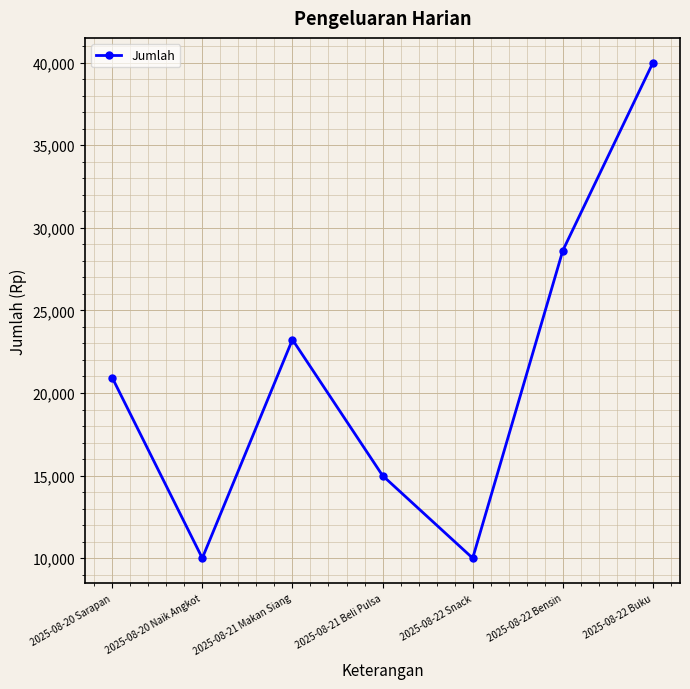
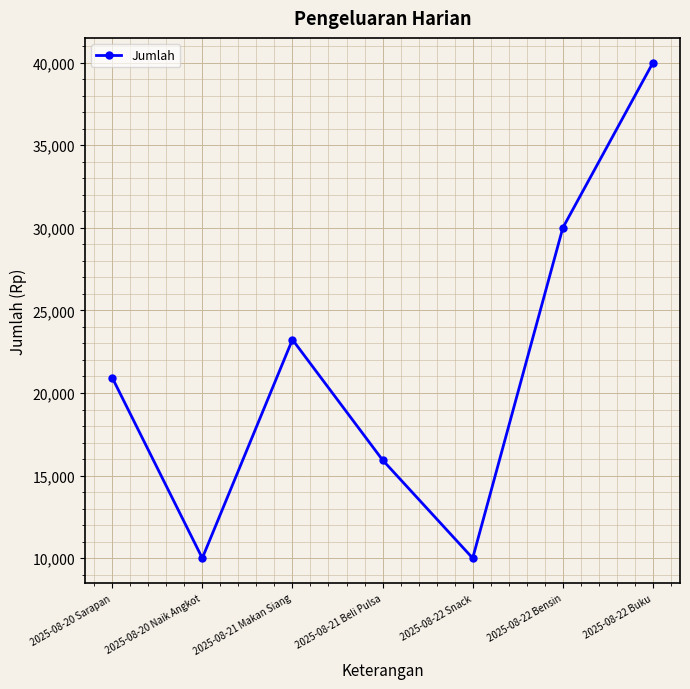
  {
    "2025-08-20 Sarapan": "20,900",
    "2025-08-20 Naik Angkot": "10,000",
    "2025-08-21 Makan Siang": "23,200",
-   "2025-08-21 Beli Pulsa": "15,000",
+   "2025-08-21 Beli Pulsa": "15,900",
    "2025-08-22 Snack": "10,000",
-   "2025-08-22 Bensin": "28,600",
+   "2025-08-22 Bensin": "30,000",
    "2025-08-22 Buku": "40,000"
  }
